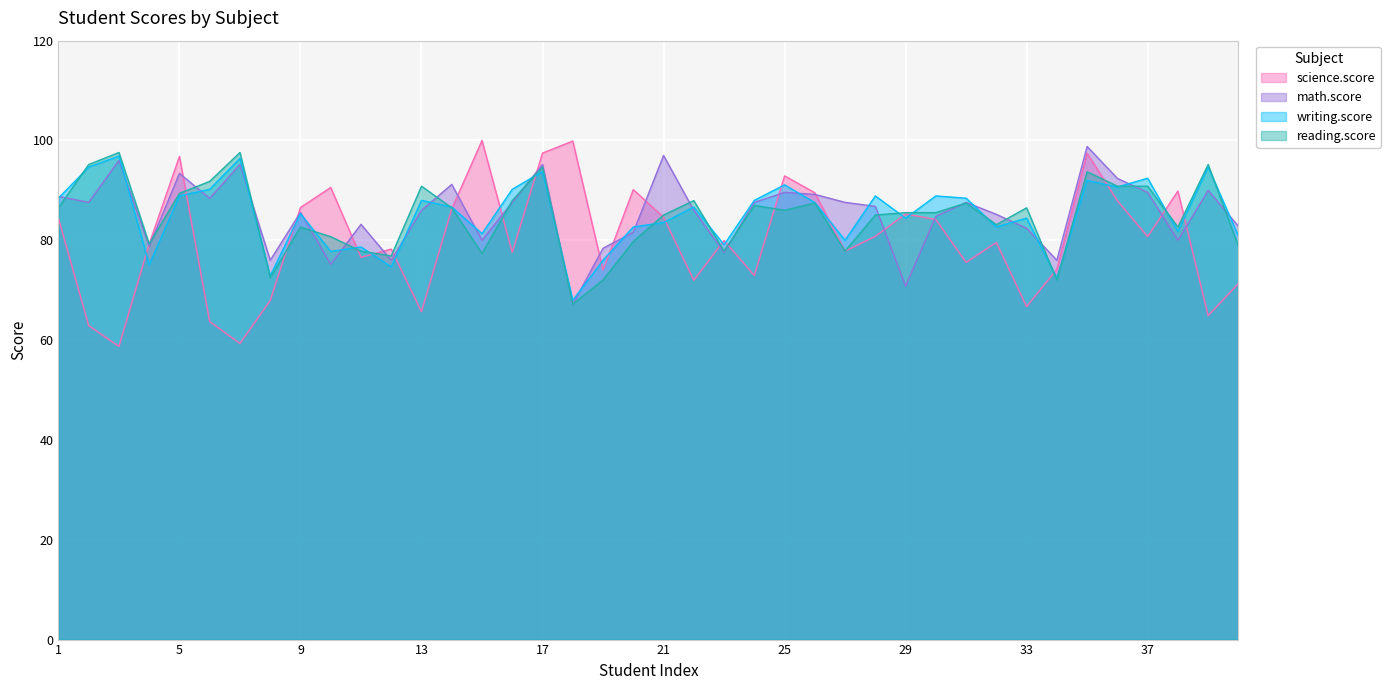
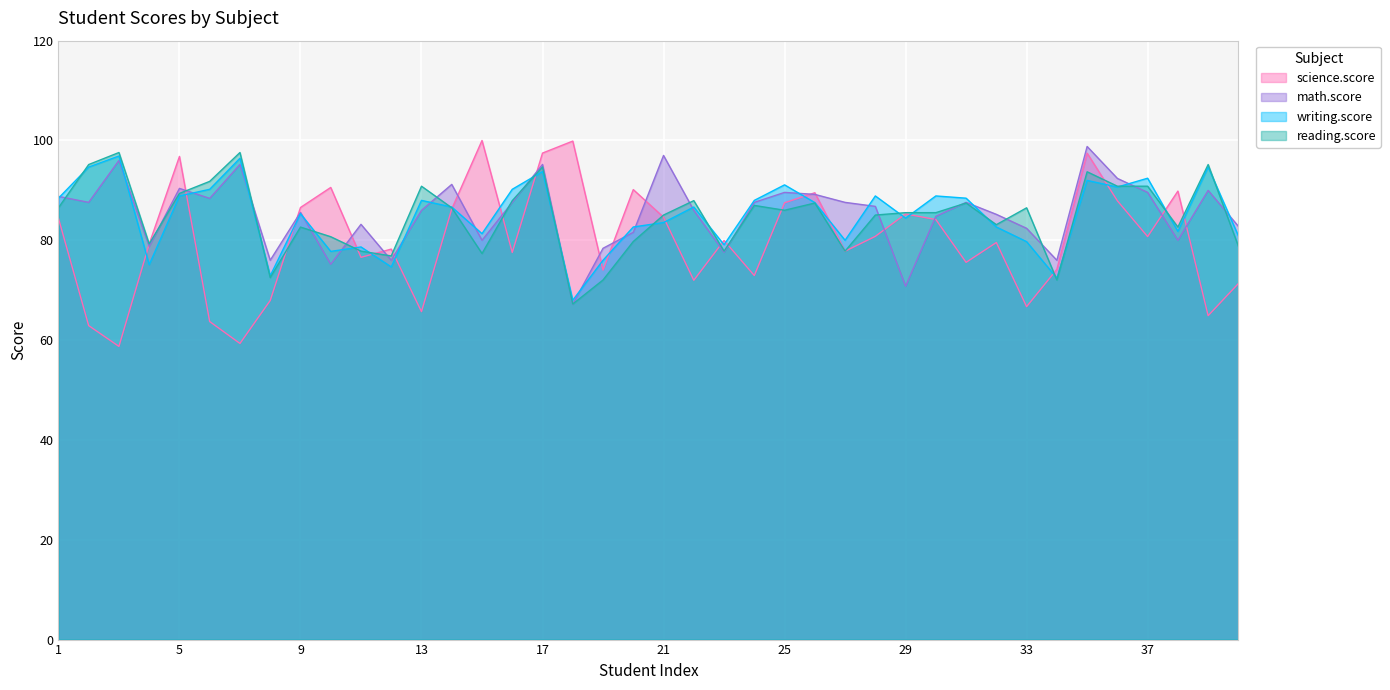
  {
    "science.score": {
      "1": 84,
      "5": 97,
      "9": 87,
      "13": 66,
      "17": 97,
-     "25": 93,
+     "25": 88,
      "33": 67,
      "37": 81
    },
    "math.score": {
-     "5": 93,
+     "5": 90,
      "13": 86,
      "21": 97,
      "25": 90,
      "29": 71,
      "33": 82,
      "37": 90
    },
    "writing.score": {
      "13": 88,
      "17": 94,
      "21": 84,
      "25": 91,
      "29": 84,
-     "33": 84,
+     "33": 80,
      "37": 92
    },
    "reading.score": {
      "1": 87,
      "9": 83,
      "13": 91,
      "25": 86,
      "33": 87,
      "37": 91
    }
  }
